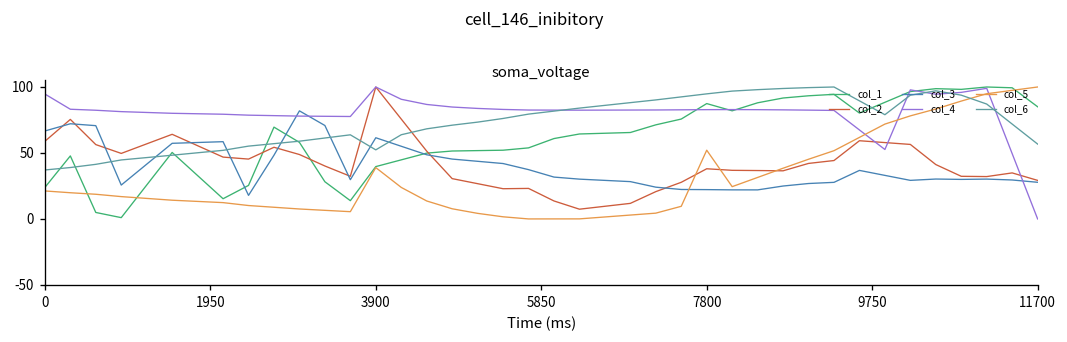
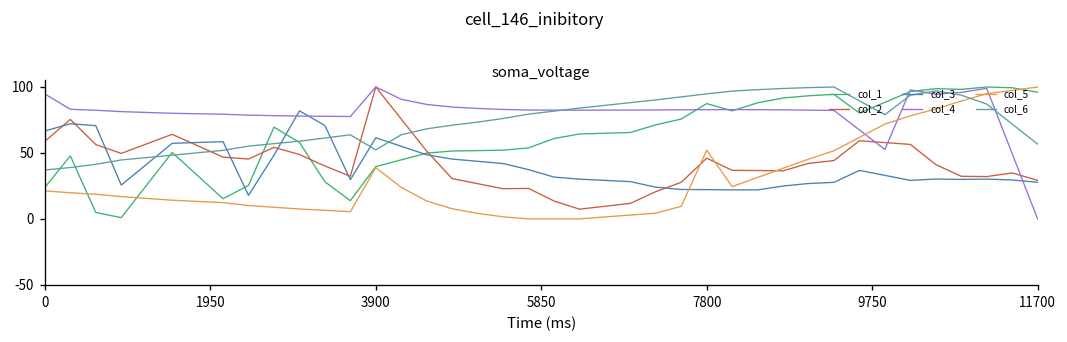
  {
    "col_1": {
      "0": 24,
      "7800": 87,
-     "11700": 85
+     "11700": 96
    },
    "col_2": {
      "0": 59,
-     "7800": 38
+     "7800": 46
    },
    "col_4": {
      "0": 95,
      "7800": 83,
      "11700": 0
    },
    "col_5": {
      "0": 21,
      "7800": 52,
      "11700": 100
    }
  }
